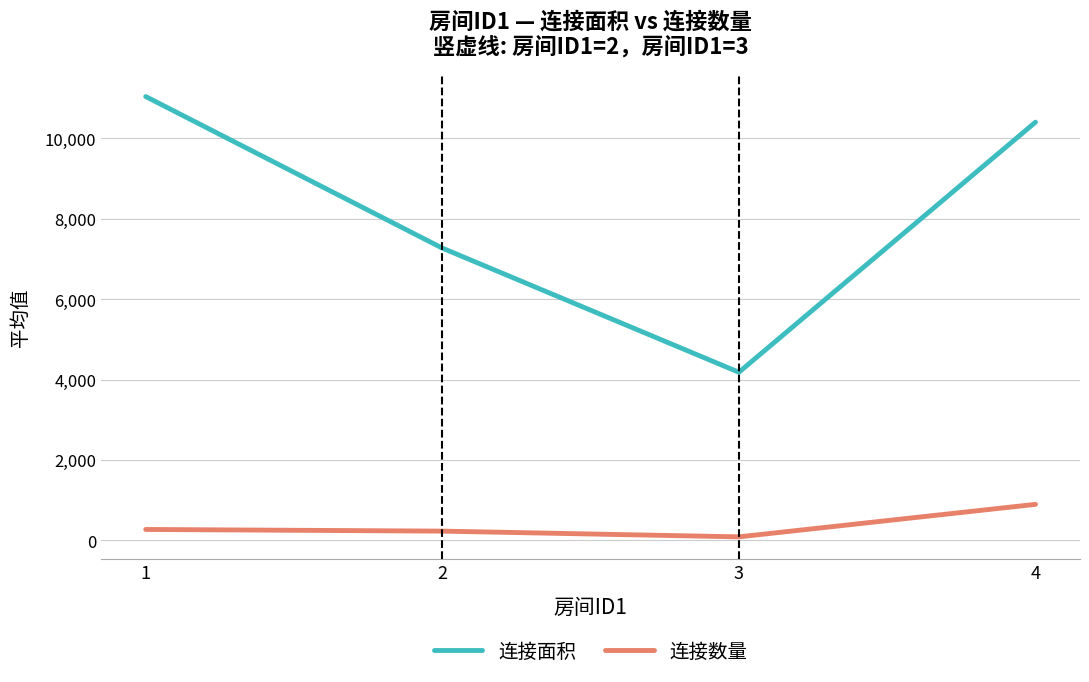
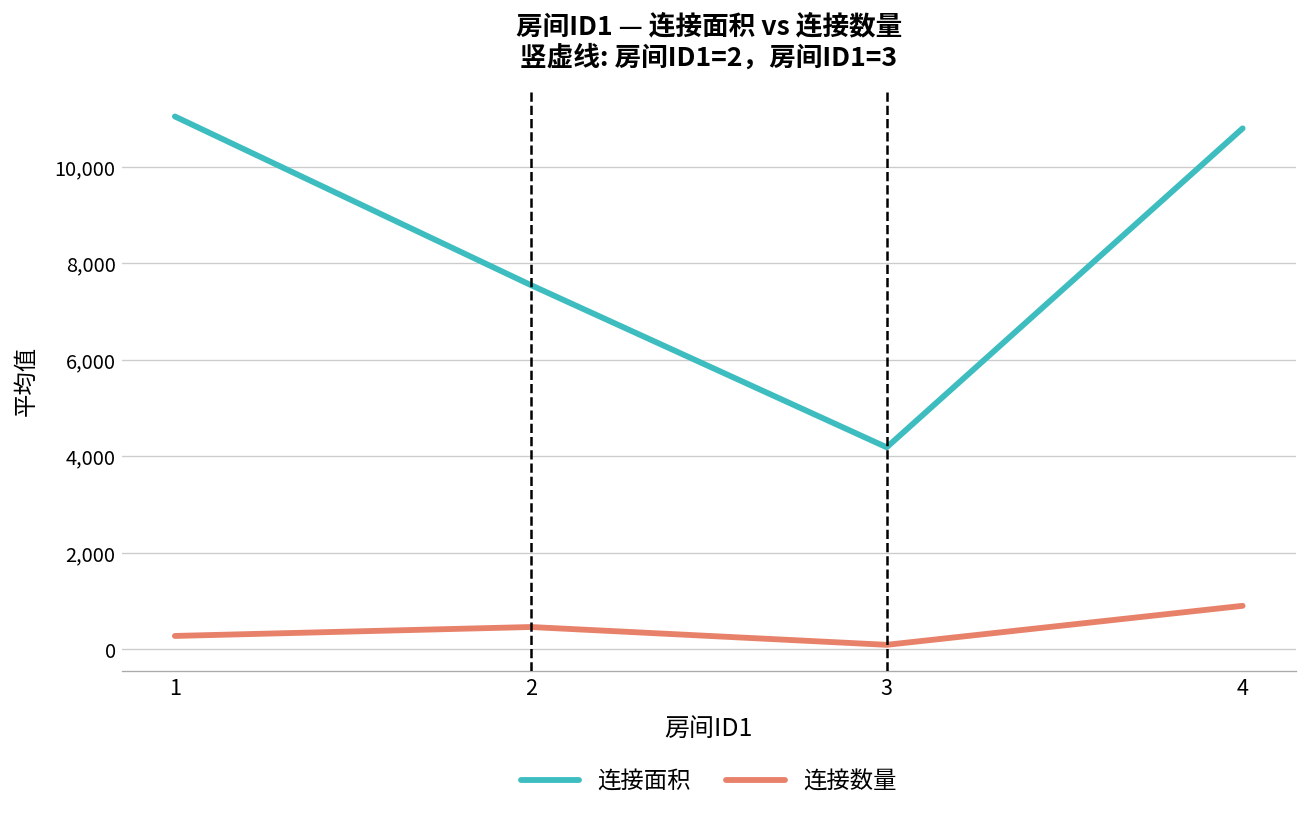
  {
    "连接面积": {
      "1": "11,000",
-     "2": "7,300",
+     "2": "7,500",
      "3": "4,200",
-     "4": "10,400"
+     "4": "10,800"
    },
    "连接数量": {
      "1": "300",
-     "2": "200",
+     "2": "500",
      "3": "100",
      "4": "900"
    }
  }
